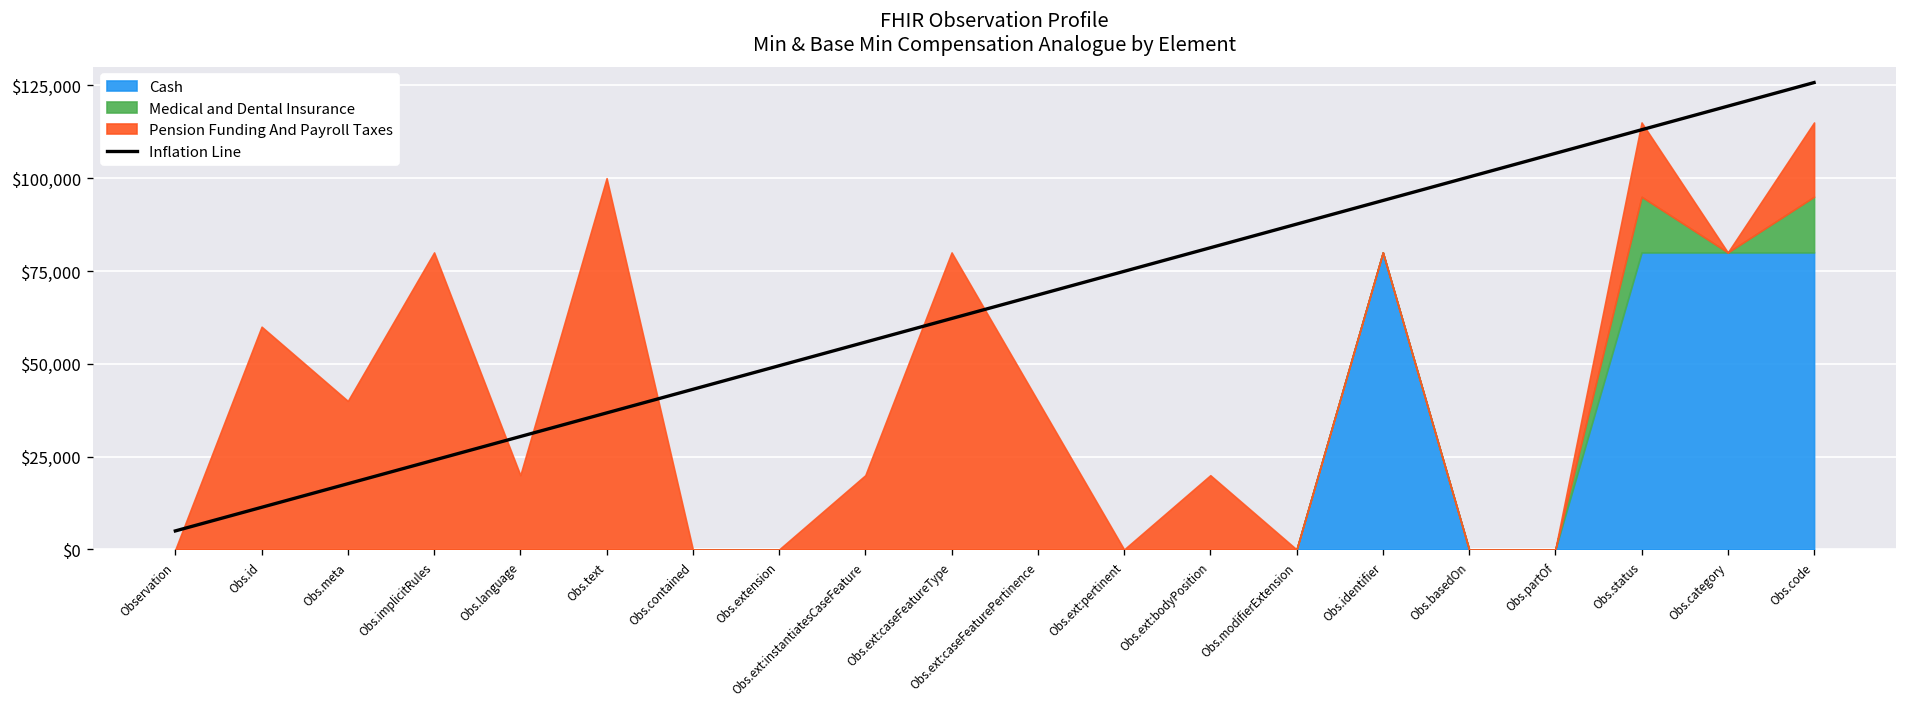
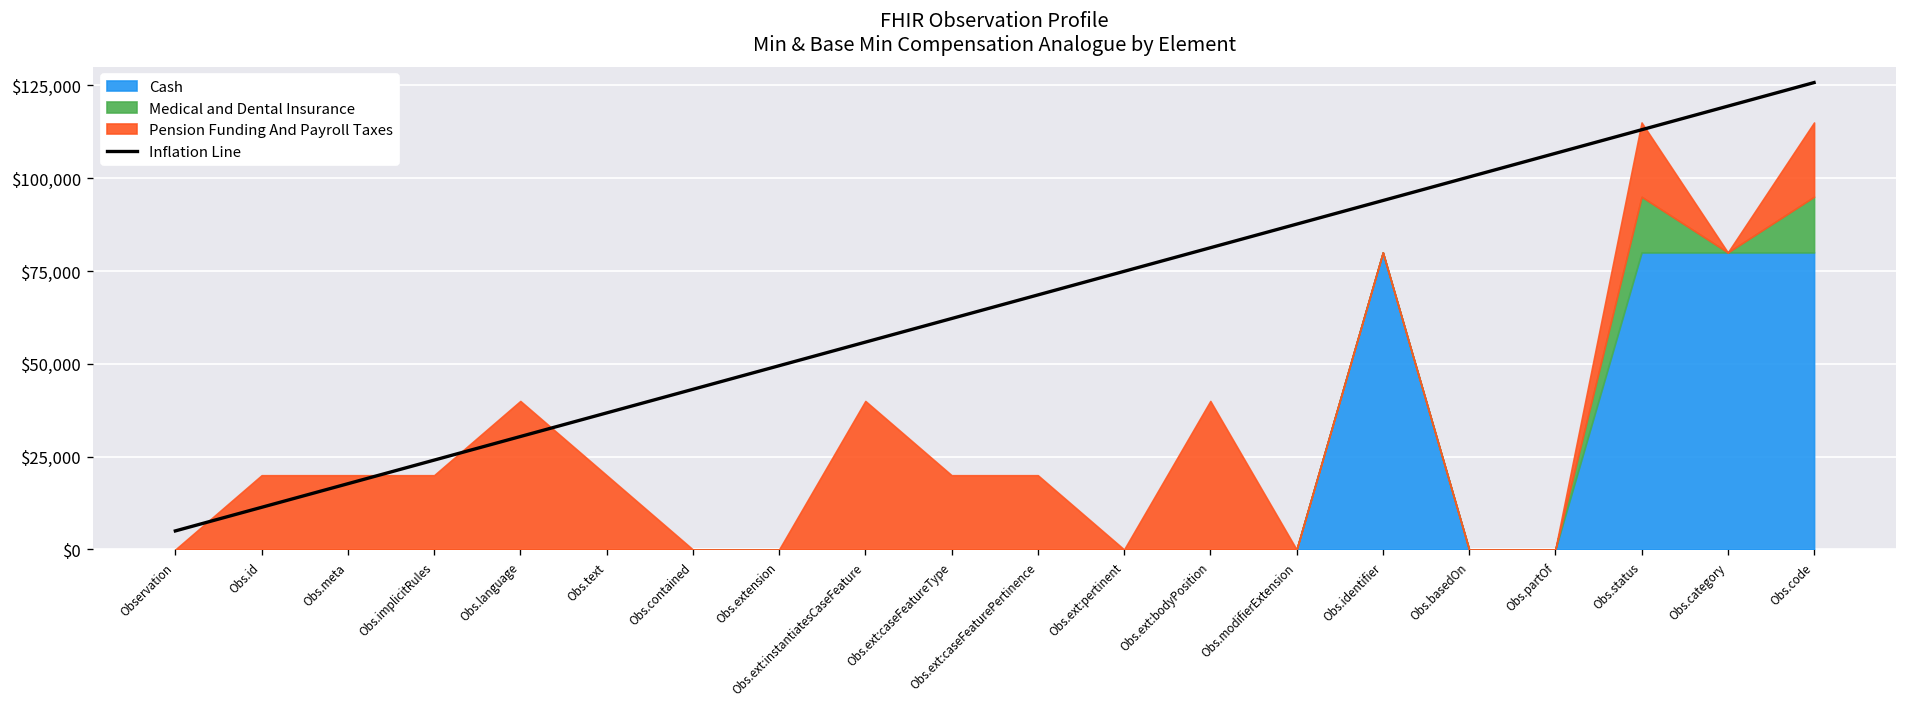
  {
    "Inflation Line": {
      "Observation": "$5,000",
      "Obs.id": "$11,000",
      "Obs.meta": "$18,000",
      "Obs.implicitRules": "$24,000",
      "Obs.language": "$30,000",
      "Obs.text": "$37,000",
      "Obs.contained": "$43,000",
      "Obs.extension": "$49,000",
      "Obs.ext:instantiatesCaseFeature": "$56,000",
      "Obs.ext:caseFeatureType": "$62,000",
      "Obs.ext:caseFeaturePertinence": "$69,000",
      "Obs.ext:pertinent": "$75,000",
      "Obs.ext:bodyPosition": "$81,000",
      "Obs.modifierExtension": "$88,000",
      "Obs.identifier": "$94,000",
      "Obs.basedOn": "$100,000",
      "Obs.partOf": "$107,000",
      "Obs.status": "$113,000",
      "Obs.category": "$119,000",
      "Obs.code": "$126,000"
    },
    "Cash": {
      "Obs.status": "$80,000",
      "Obs.code": "$80,000"
    },
    "Medical and Dental Insurance": {
      "Obs.status": "$15,000",
      "Obs.code": "$15,000"
    },
    "Pension Funding And Payroll Taxes": {
-     "Obs.id": "$60,000",
-     "Obs.meta": "$40,000",
-     "Obs.implicitRules": "$80,000",
-     "Obs.language": "$20,000",
-     "Obs.text": "$100,000",
-     "Obs.ext:instantiatesCaseFeature": "$20,000",
-     "Obs.ext:caseFeatureType": "$80,000",
-     "Obs.ext:caseFeaturePertinence": "$40,000",
-     "Obs.ext:bodyPosition": "$20,000",
+     "Obs.id": "$20,000",
+     "Obs.meta": "$20,000",
+     "Obs.implicitRules": "$20,000",
+     "Obs.language": "$40,000",
+     "Obs.text": "$20,000",
+     "Obs.ext:instantiatesCaseFeature": "$40,000",
+     "Obs.ext:caseFeatureType": "$20,000",
+     "Obs.ext:caseFeaturePertinence": "$20,000",
+     "Obs.ext:bodyPosition": "$40,000",
      "Obs.status": "$20,000",
      "Obs.code": "$20,000"
    }
  }
